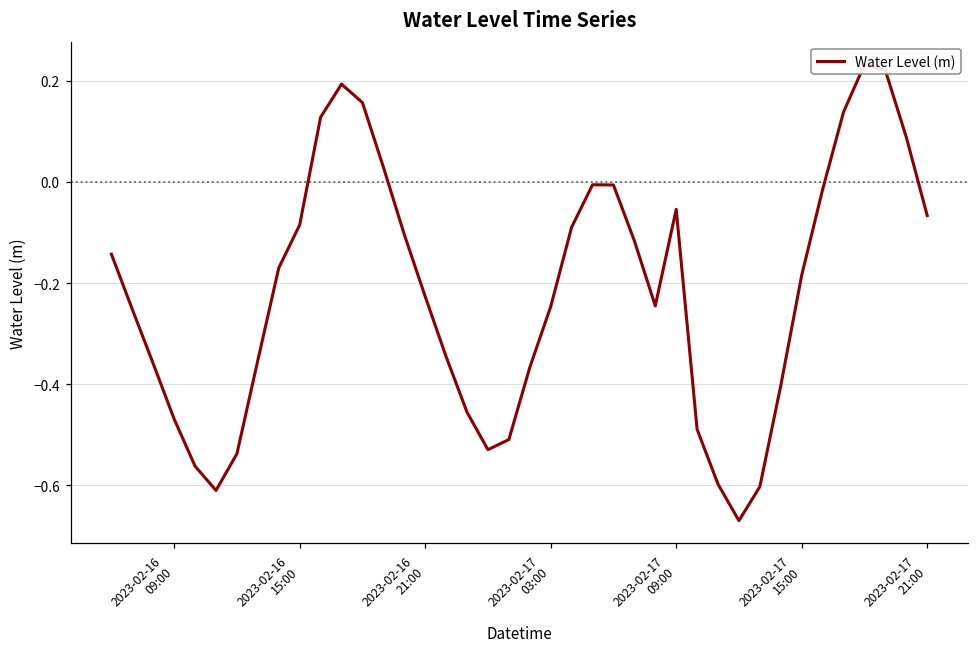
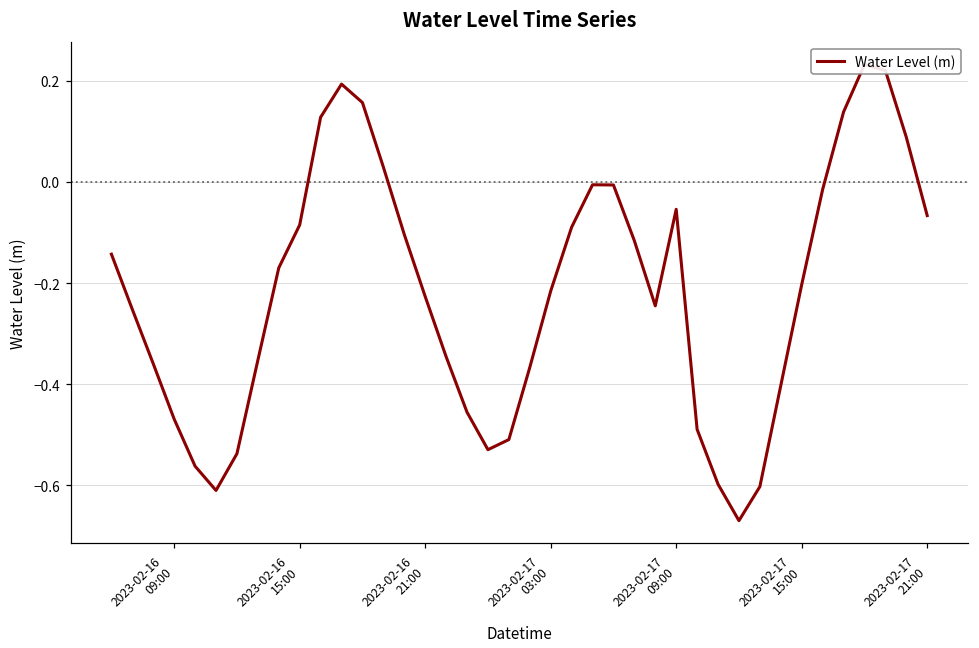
  {
    "2023-02-16 09:00": -0.47,
    "2023-02-16 15:00": -0.09,
    "2023-02-16 21:00": -0.23,
-   "2023-02-17 03:00": -0.25,
+   "2023-02-17 03:00": -0.22,
    "2023-02-17 09:00": -0.05,
-   "2023-02-17 15:00": -0.18,
+   "2023-02-17 15:00": -0.20,
    "2023-02-17 21:00": -0.07
  }
